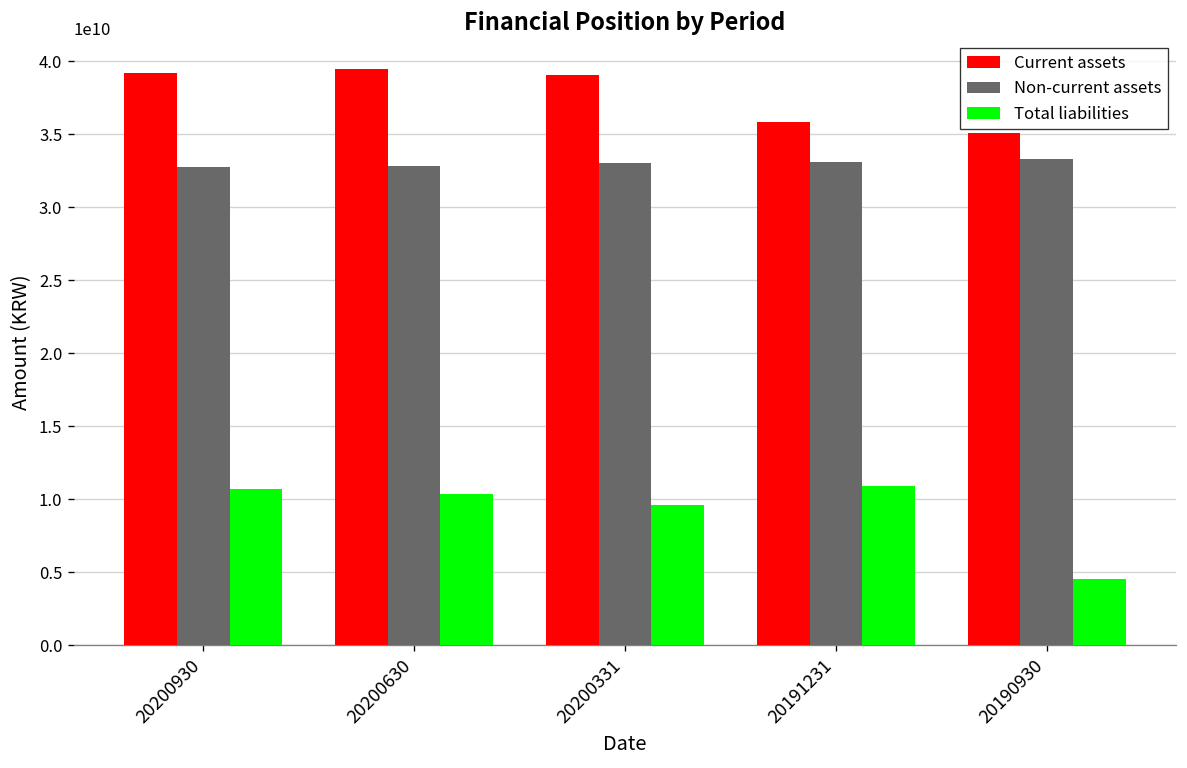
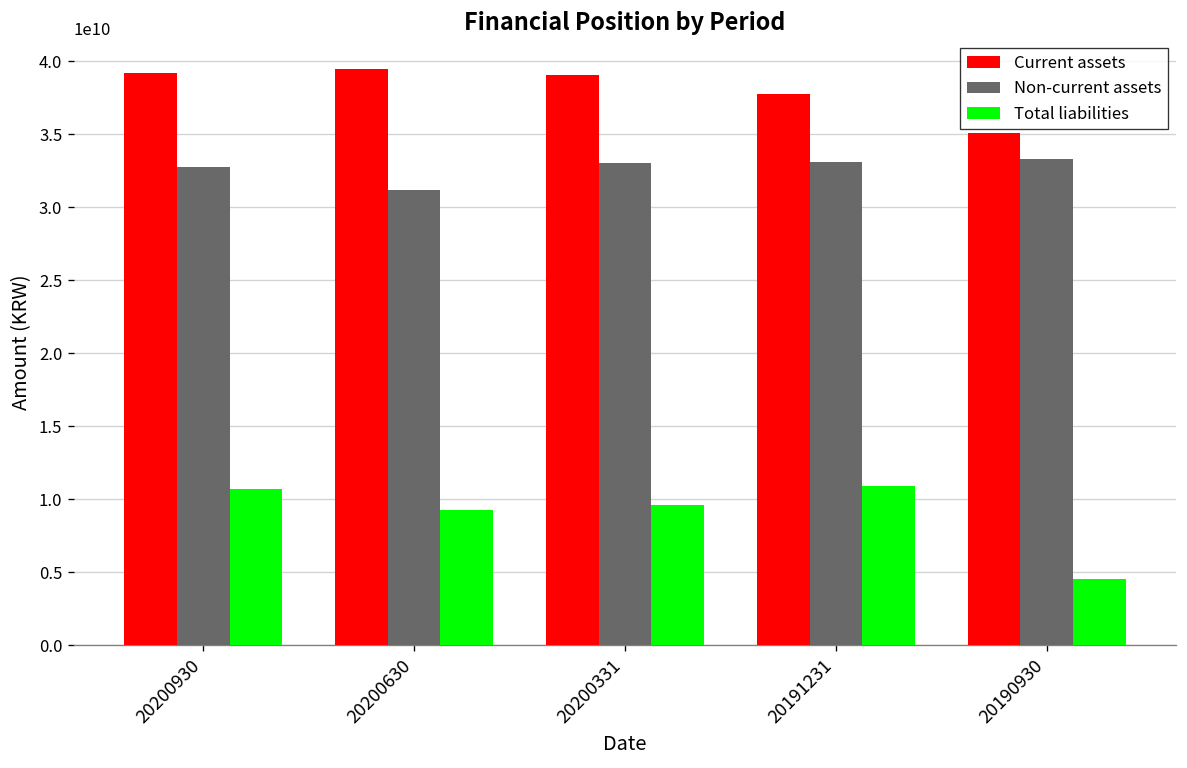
  {
    "Current assets": {
      "20200930": 39200000000,
      "20200630": 39500000000,
      "20200331": 39000000000,
-     "20191231": 35800000000,
+     "20191231": 37800000000,
      "20190930": 35000000000
    },
    "Non-current assets": {
      "20200930": 32800000000,
-     "20200630": 32800000000,
+     "20200630": 31200000000,
      "20200331": 33000000000,
      "20191231": 33100000000,
      "20190930": 33300000000
    },
    "Total liabilities": {
      "20200930": 10700000000,
-     "20200630": 10300000000,
+     "20200630": 9300000000,
      "20200331": 9600000000,
      "20191231": 10900000000,
      "20190930": 4600000000
    }
  }
